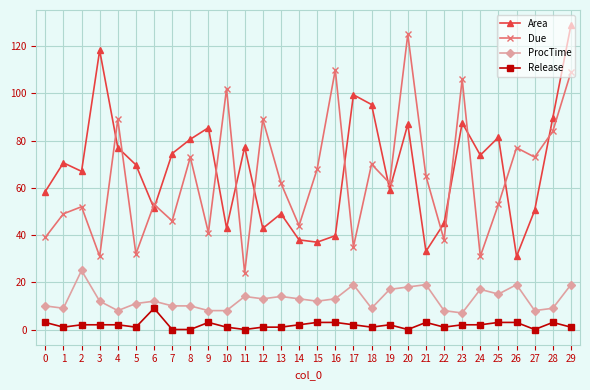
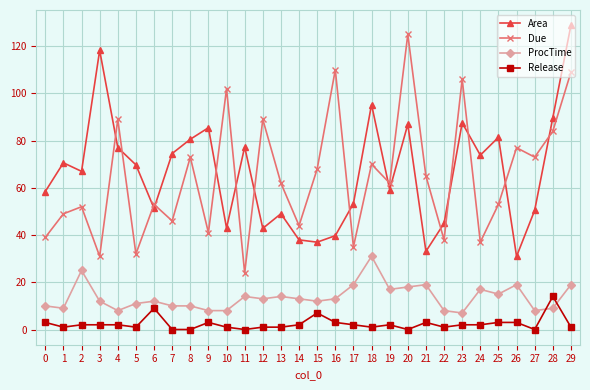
  {
    "Area": {
      "0": 58,
      "1": 71,
      "2": 67,
      "3": 118,
      "4": 77,
      "5": 70,
      "6": 51,
      "7": 75,
      "8": 81,
      "9": 85,
      "10": 43,
      "11": 77,
      "12": 43,
      "13": 49,
      "14": 38,
      "15": 37,
      "16": 40,
-     "17": 99,
+     "17": 53,
      "18": 95,
      "19": 59,
      "20": 87,
      "21": 33,
      "22": 45,
      "23": 88,
      "24": 74,
      "25": 81,
      "26": 31,
      "27": 50,
      "28": 90
    },
    "Due": {
      "0": 39,
      "1": 49,
      "2": 52,
      "3": 31,
      "4": 89,
      "5": 32,
      "6": 53,
      "7": 46,
      "8": 73,
      "9": 41,
      "10": 102,
      "11": 24,
      "12": 89,
      "13": 62,
      "14": 44,
      "15": 68,
      "16": 110,
      "17": 35,
      "18": 70,
      "19": 62,
      "20": 125,
      "21": 65,
      "22": 38,
      "23": 106,
-     "24": 31,
+     "24": 37,
      "25": 53,
      "26": 77,
      "27": 73,
      "28": 84
    },
    "ProcTime": {
      "0": 10,
      "1": 9,
      "2": 25,
      "3": 12,
      "4": 8,
      "5": 11,
      "6": 12,
      "7": 10,
      "8": 10,
      "9": 8,
      "10": 8,
      "11": 14,
      "12": 13,
      "13": 14,
      "14": 13,
      "15": 12,
      "16": 13,
      "17": 19,
-     "18": 9,
+     "18": 31,
      "19": 17,
      "20": 18,
      "21": 19,
      "22": 8,
      "23": 7,
      "24": 17,
      "25": 15,
      "26": 19,
      "27": 8,
      "28": 9,
      "29": 19
    },
    "Release": {
      "0": 3,
      "1": 1,
      "2": 2,
      "3": 2,
      "4": 2,
      "5": 1,
      "6": 9,
      "7": 0,
      "8": 0,
      "9": 3,
      "10": 1,
      "11": 0,
      "12": 1,
      "13": 1,
      "14": 2,
-     "15": 3,
+     "15": 7,
      "16": 3,
      "17": 2,
      "18": 1,
      "19": 2,
      "20": 0,
      "21": 3,
      "22": 1,
      "23": 2,
      "24": 2,
      "25": 3,
      "26": 3,
      "27": 0,
-     "28": 3,
+     "28": 14,
      "29": 1
    }
  }
